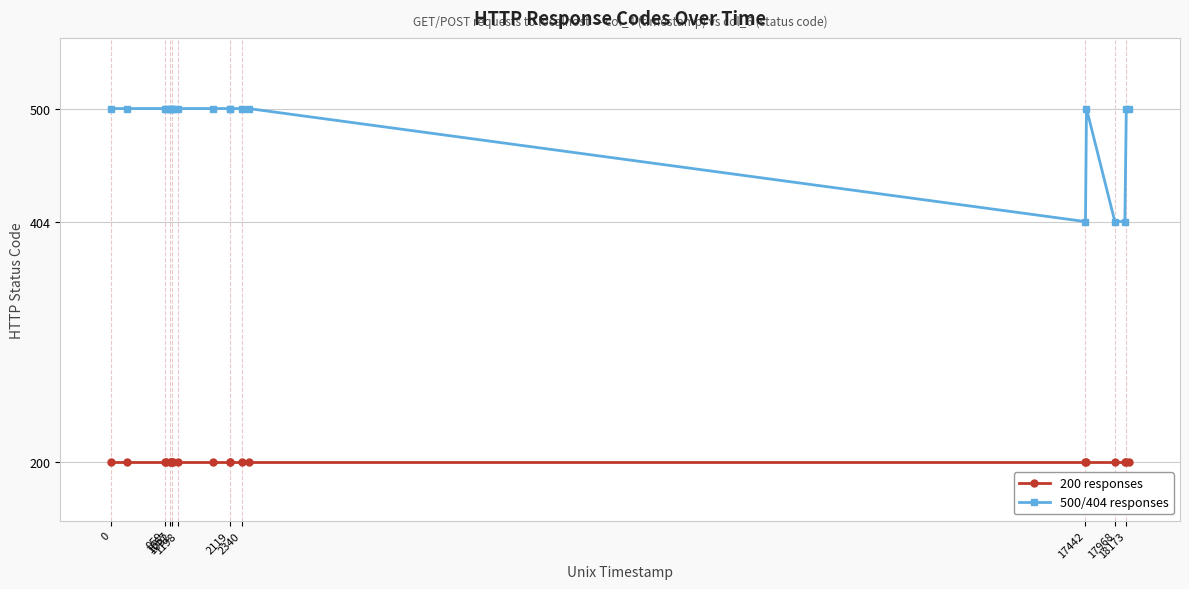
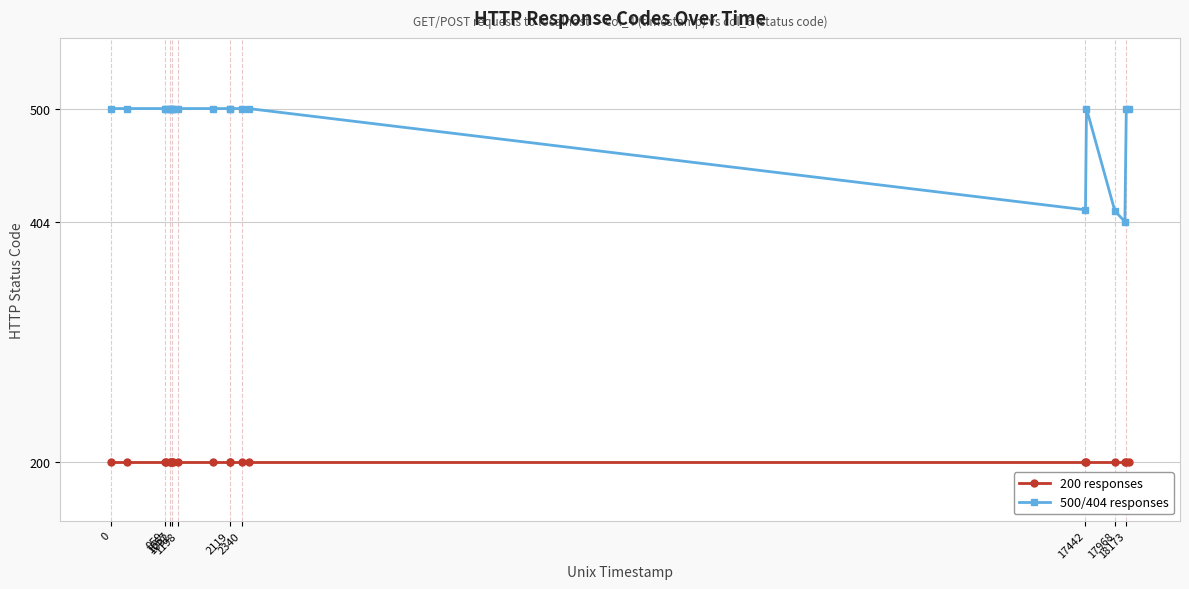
  {
    "200 responses": {
      "0": 200,
      "959": 200,
      "1057": 200,
      "1092": 200,
      "1198": 200,
      "2119": 200,
      "2340": 200,
      "17442": 200,
      "17968": 200,
      "18173": 200
    },
    "500/404 responses": {
      "0": 500,
      "959": 500,
      "1057": 500,
      "1092": 500,
      "1198": 500,
      "2119": 500,
      "2340": 500,
-     "17442": 404,
-     "17968": 404,
+     "17442": 414,
+     "17968": 413,
      "18173": 500
    }
  }
